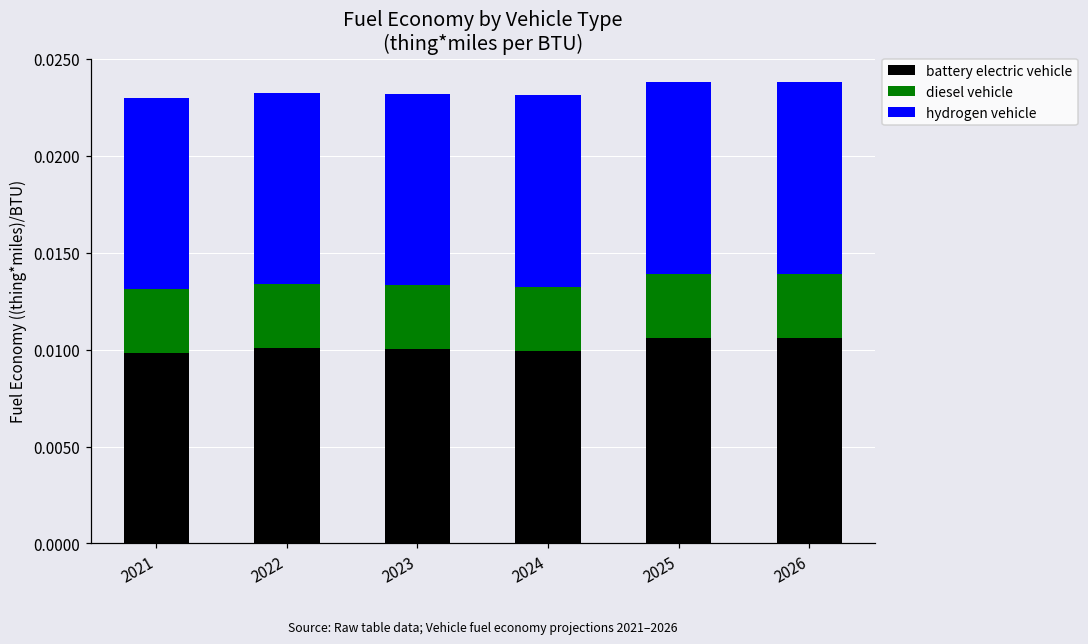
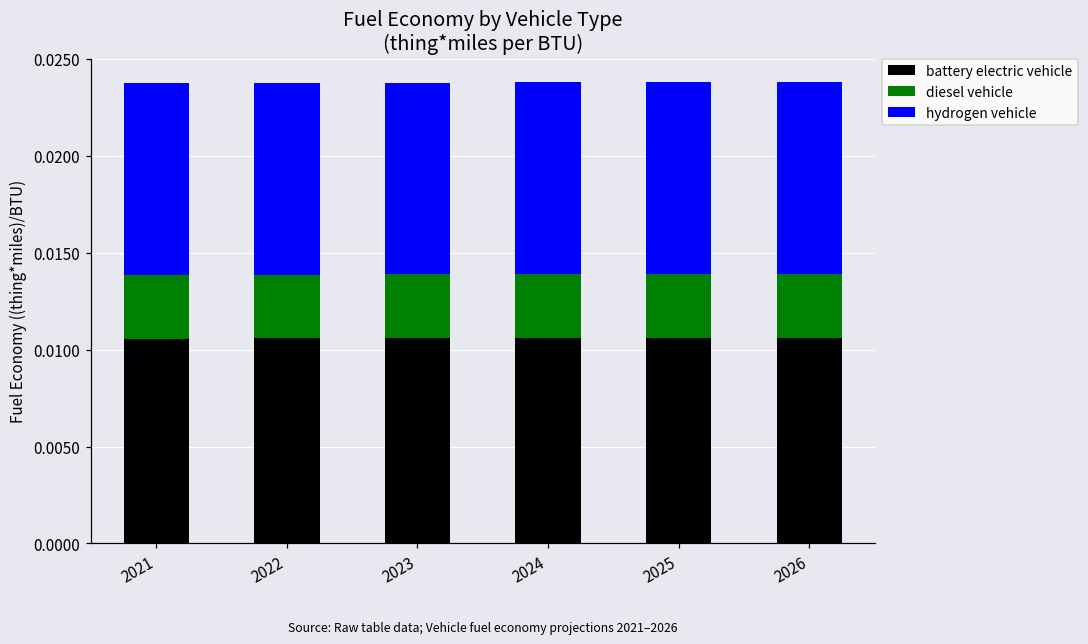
  {
    "battery electric vehicle": {
-     "2021": 0.0099,
-     "2022": 0.0101,
-     "2023": 0.0100,
-     "2024": 0.0099,
+     "2021": 0.0106,
+     "2022": 0.0106,
+     "2023": 0.0106,
+     "2024": 0.0106,
      "2025": 0.0106,
      "2026": 0.0106
    },
    "diesel vehicle": {
      "2021": 0.0033,
      "2022": 0.0033,
      "2023": 0.0033,
      "2024": 0.0033,
      "2025": 0.0033,
      "2026": 0.0033
    },
    "hydrogen vehicle": {
      "2021": 0.0099,
      "2022": 0.0099,
      "2023": 0.0099,
      "2024": 0.0099,
      "2025": 0.0099,
      "2026": 0.0099
    }
  }
